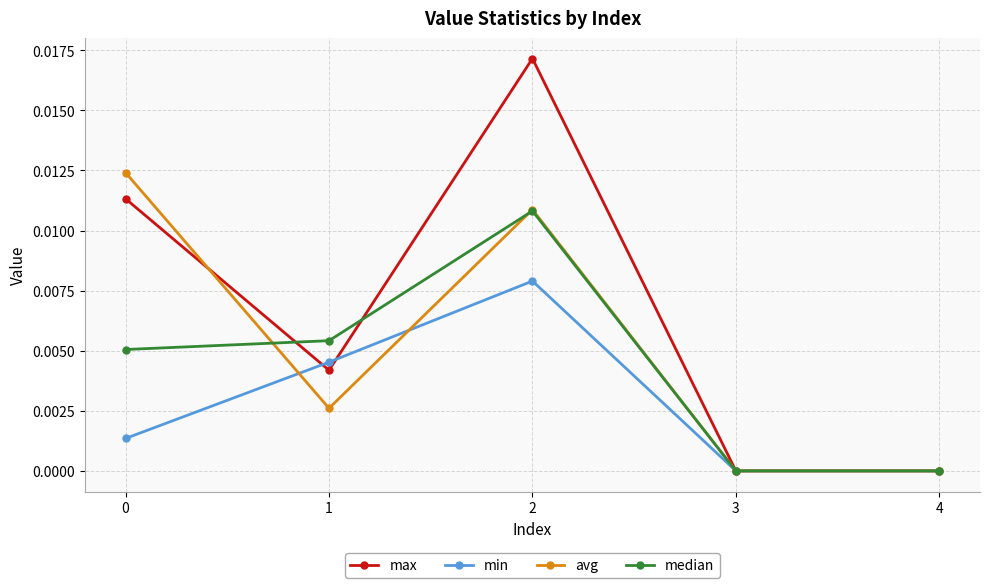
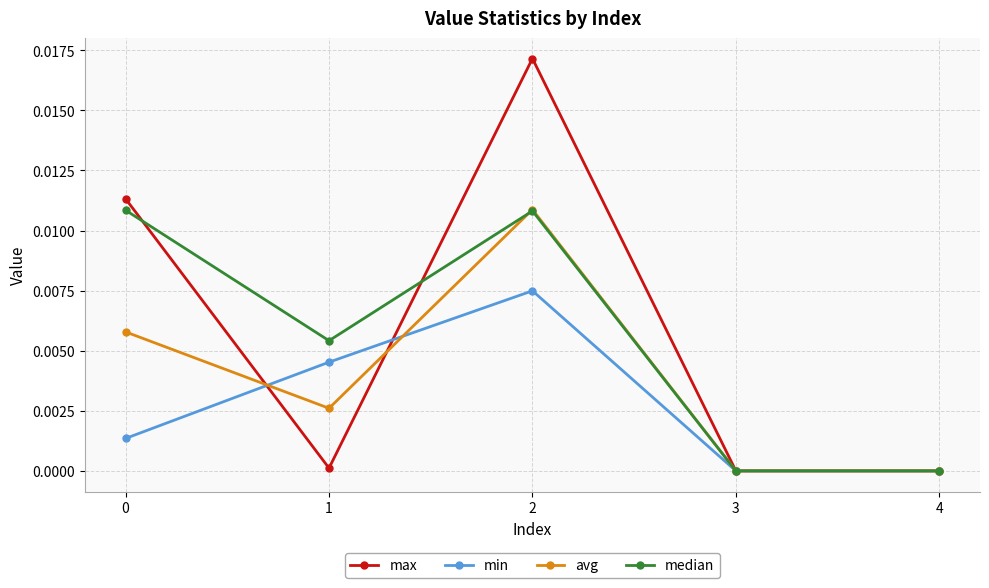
  {
    "max": {
      "0": 0.0113,
-     "1": 0.0042,
+     "1": 0.0001,
      "2": 0.0172
    },
    "min": {
      "0": 0.0014,
      "1": 0.0045,
-     "2": 0.0079
+     "2": 0.0075
    },
    "avg": {
-     "0": 0.0124,
+     "0": 0.0058,
      "1": 0.0026
    },
    "median": {
-     "0": 0.0051,
+     "0": 0.0108,
      "1": 0.0054
    }
  }
